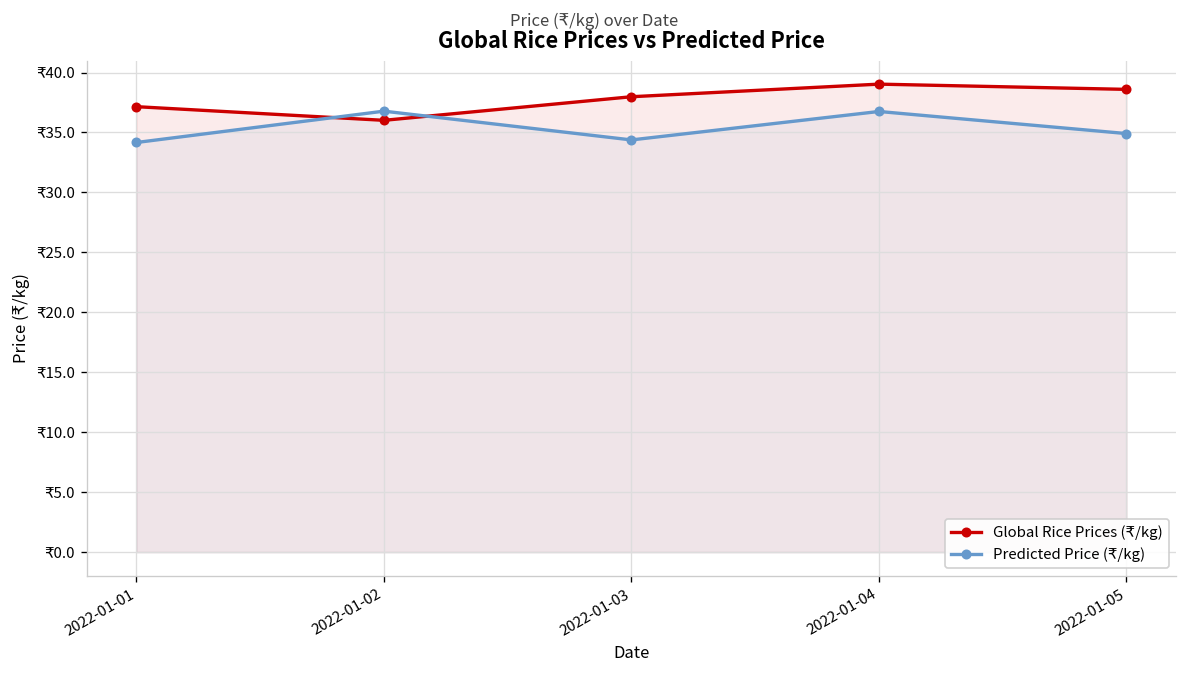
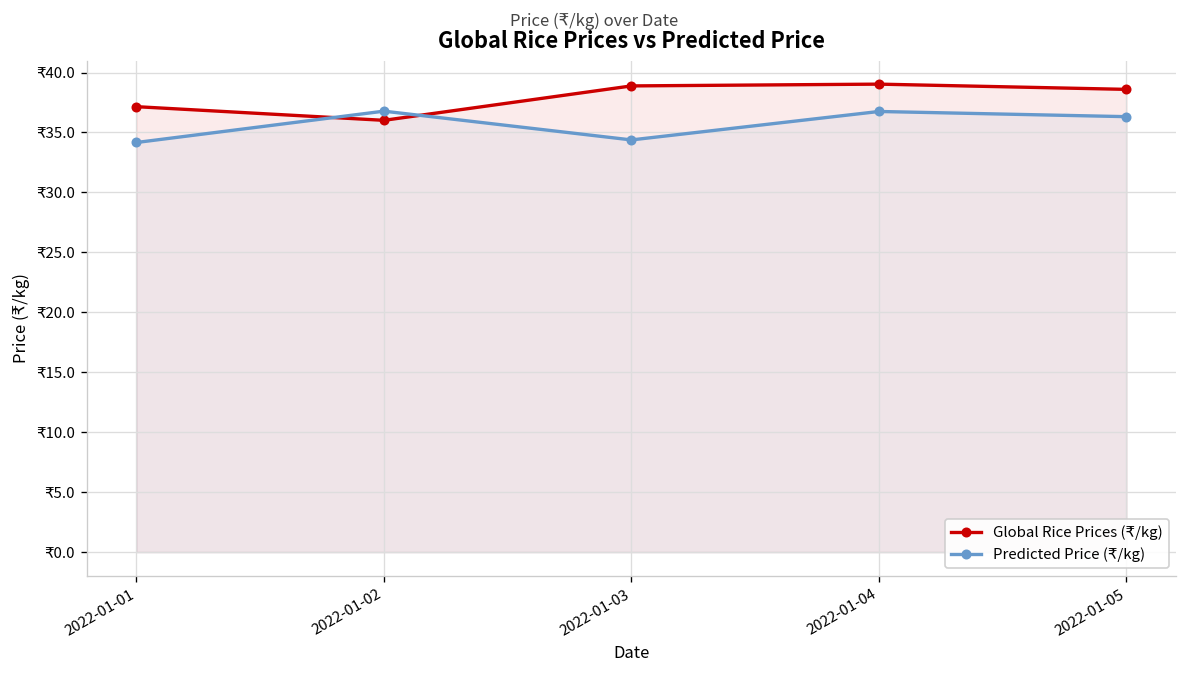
  {
    "Global Rice Prices (₹/kg)": {
      "2022-01-01": "₹37",
      "2022-01-02": "₹36",
-     "2022-01-03": "₹38",
+     "2022-01-03": "₹39",
      "2022-01-04": "₹39",
      "2022-01-05": "₹39"
    },
    "Predicted Price (₹/kg)": {
      "2022-01-01": "₹34",
      "2022-01-02": "₹37",
      "2022-01-03": "₹34",
      "2022-01-04": "₹37",
-     "2022-01-05": "₹35"
+     "2022-01-05": "₹36"
    }
  }
